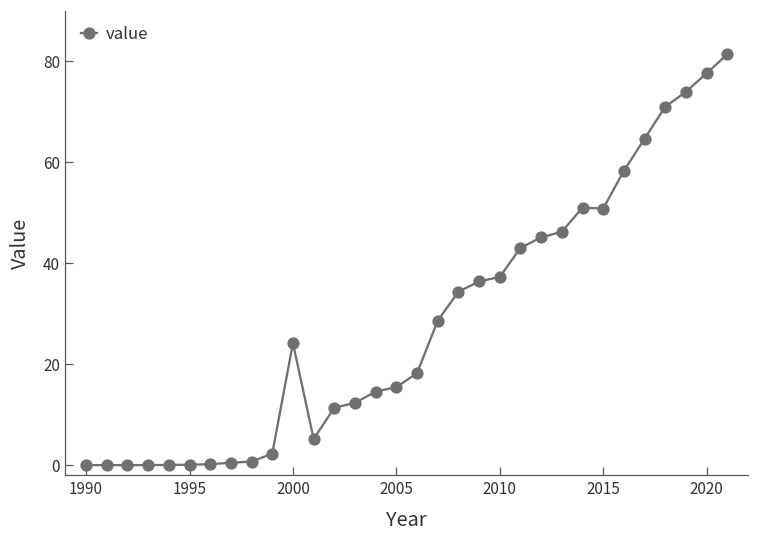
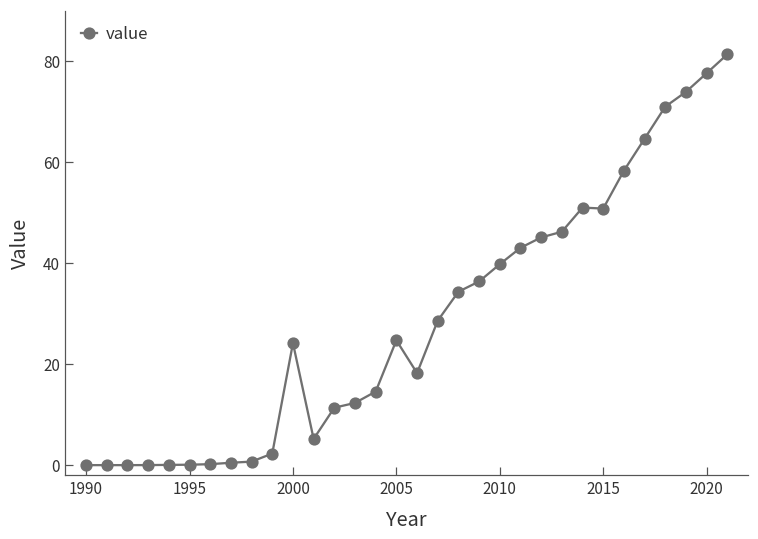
  {
    "1990": 0,
    "1995": 0,
    "2000": 24,
-   "2005": 15,
-   "2010": 37,
+   "2005": 25,
+   "2010": 40,
    "2015": 51,
    "2020": 78
  }
